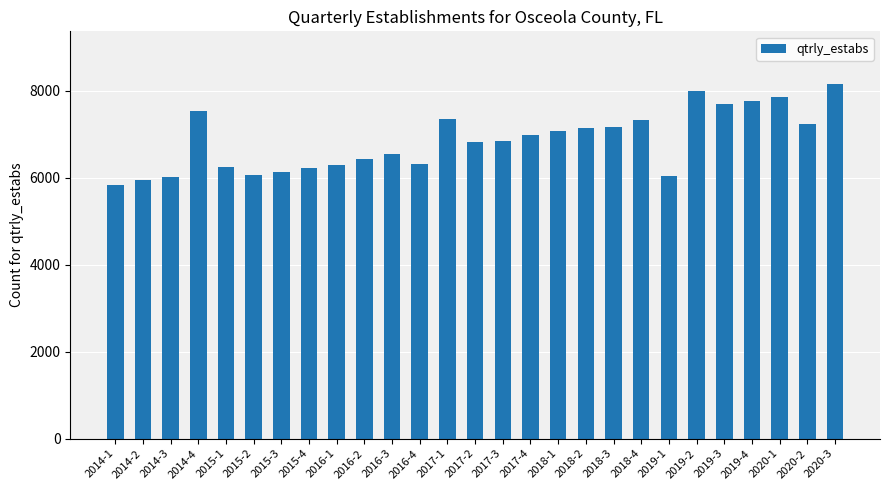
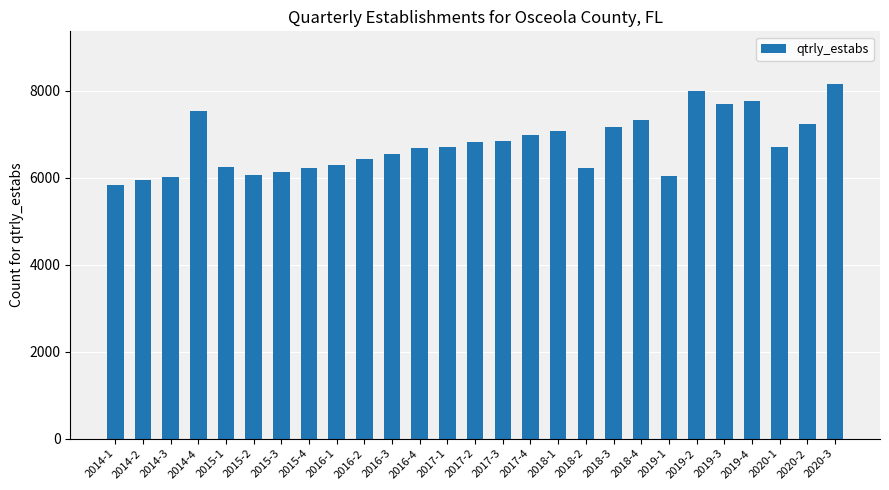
  {
    "2014-1": 5800,
    "2014-2": 6000,
    "2014-3": 6000,
    "2014-4": 7500,
    "2015-1": 6300,
    "2015-2": 6100,
    "2015-3": 6100,
    "2015-4": 6200,
    "2016-1": 6300,
    "2016-2": 6400,
    "2016-3": 6600,
-   "2016-4": 6300,
-   "2017-1": 7400,
+   "2016-4": 6700,
+   "2017-1": 6700,
    "2017-2": 6800,
    "2017-3": 6800,
    "2017-4": 7000,
    "2018-1": 7100,
-   "2018-2": 7200,
+   "2018-2": 6200,
    "2018-3": 7200,
    "2018-4": 7300,
    "2019-1": 6000,
    "2019-2": 8000,
    "2019-3": 7700,
    "2019-4": 7800,
-   "2020-1": 7900,
+   "2020-1": 6700,
    "2020-2": 7200,
    "2020-3": 8200
  }
